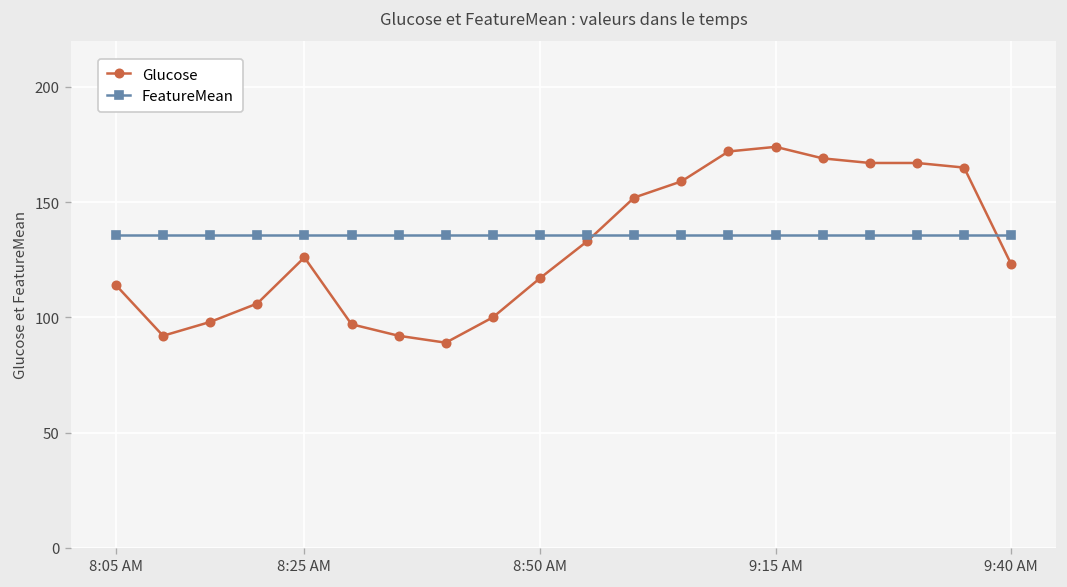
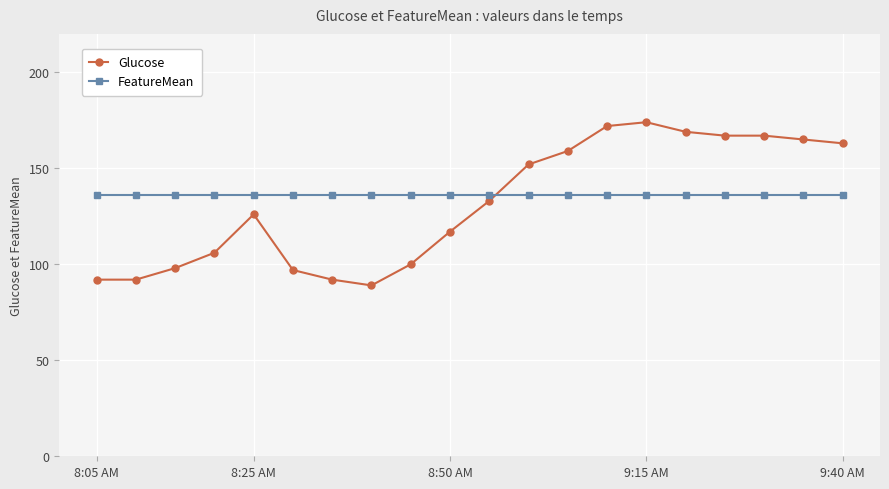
  {
    "Glucose": {
-     "8:05 AM": 114,
+     "8:05 AM": 92,
      "8:25 AM": 126,
      "8:50 AM": 117,
      "9:15 AM": 174,
-     "9:40 AM": 123
+     "9:40 AM": 163
    },
    "FeatureMean": {
      "8:05 AM": 136,
      "8:25 AM": 136,
      "8:50 AM": 136,
      "9:15 AM": 136,
      "9:40 AM": 136
    }
  }
